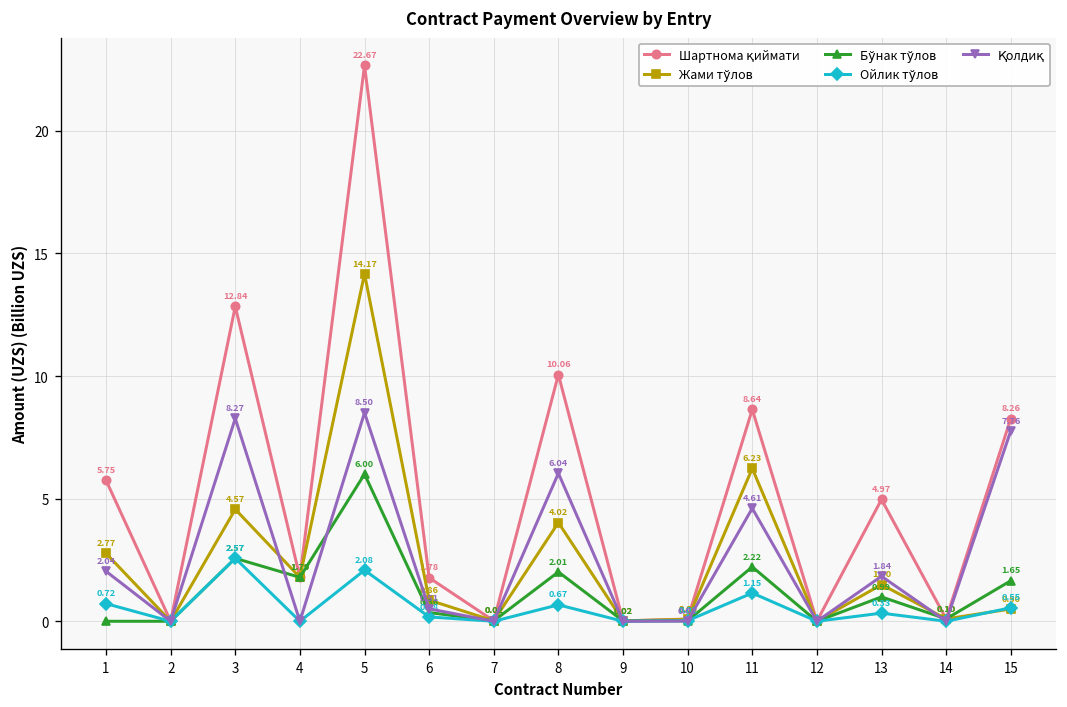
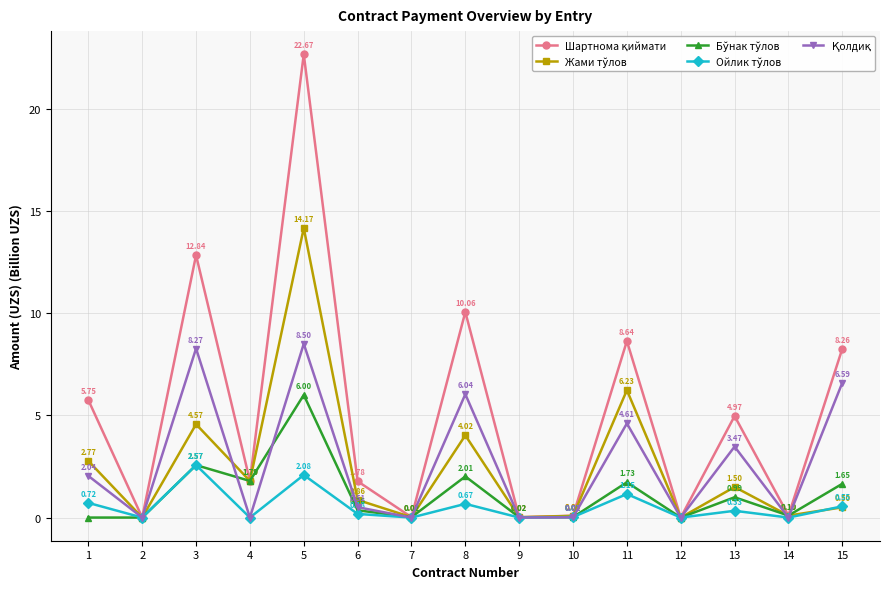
  {
    "Шартнома қиймати": {
      "1": 5.75,
      "3": 12.84,
      "5": 22.67,
      "6": 1.78,
      "8": 10.06,
      "11": 8.64,
      "13": 4.97,
      "15": 8.26
    },
    "Жами тўлов": {
      "1": 2.77,
      "3": 4.57,
      "5": 14.17,
      "8": 4.02,
      "11": 6.23,
      "13": 1.50
    },
    "Бўнак тўлов": {
      "5": 6.00,
      "8": 2.01,
-     "11": 2.22,
+     "11": 1.73,
      "15": 1.65
    },
    "Ойлик тўлов": {
      "1": 0.72,
      "5": 2.08,
      "8": 0.67
    },
    "Қолдиқ": {
      "3": 8.27,
      "5": 8.50,
      "8": 6.04,
      "11": 4.61,
-     "13": 1.84,
-     "15": 7.76
+     "13": 3.47,
+     "15": 6.59
    }
  }
